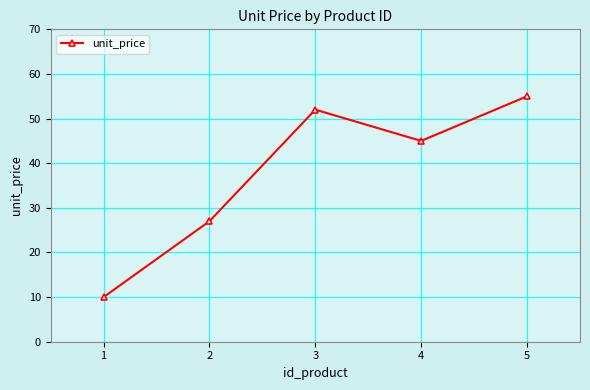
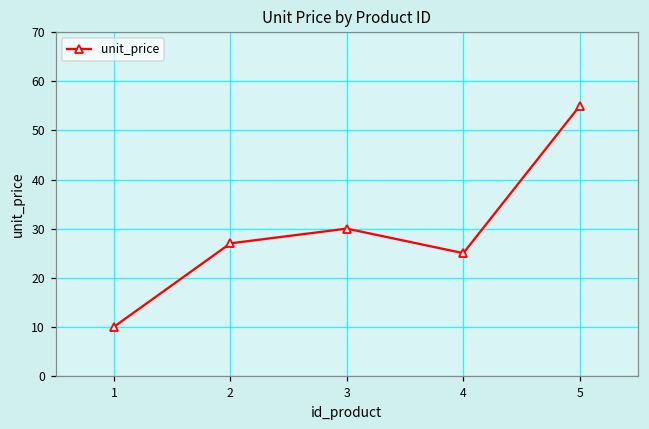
  {
    "1": 10,
    "2": 27,
-   "3": 52,
-   "4": 45,
+   "3": 30,
+   "4": 25,
    "5": 55
  }
